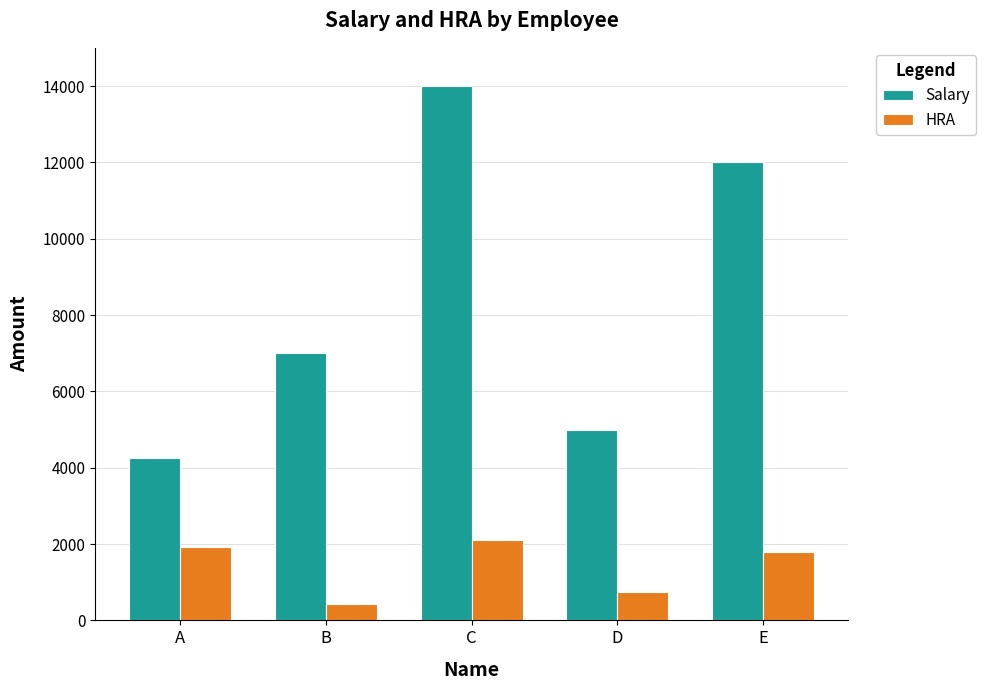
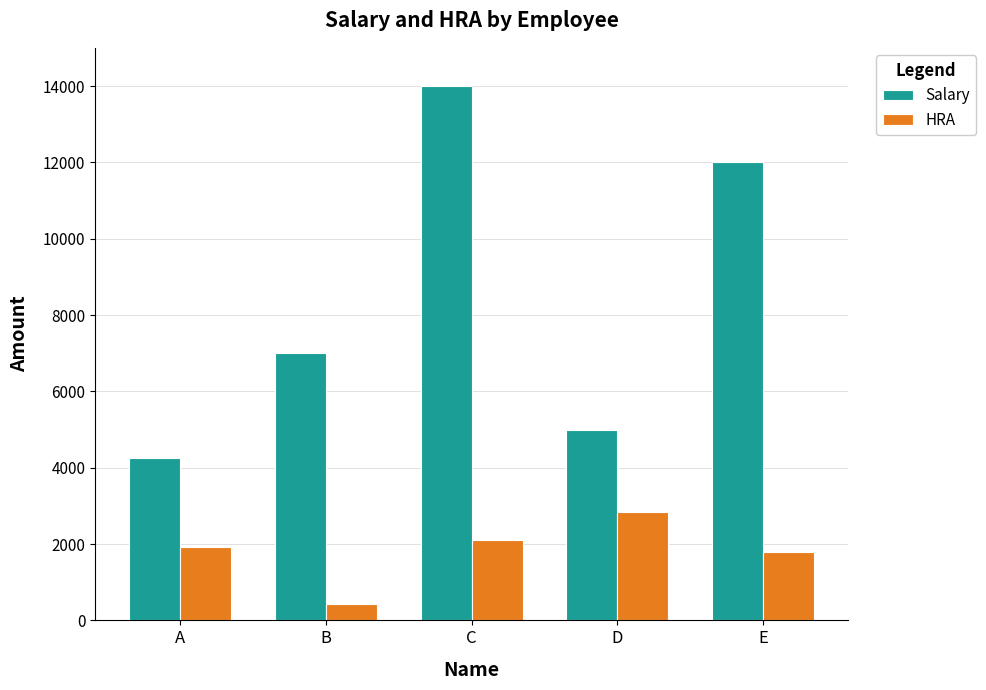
  {
    "Salary": {
      "A": 4300,
      "B": 7000,
      "C": 14000,
      "D": 5000,
      "E": 12000
    },
    "HRA": {
      "A": 1900,
      "B": 400,
      "C": 2100,
-     "D": 800,
+     "D": 2800,
      "E": 1800
    }
  }
